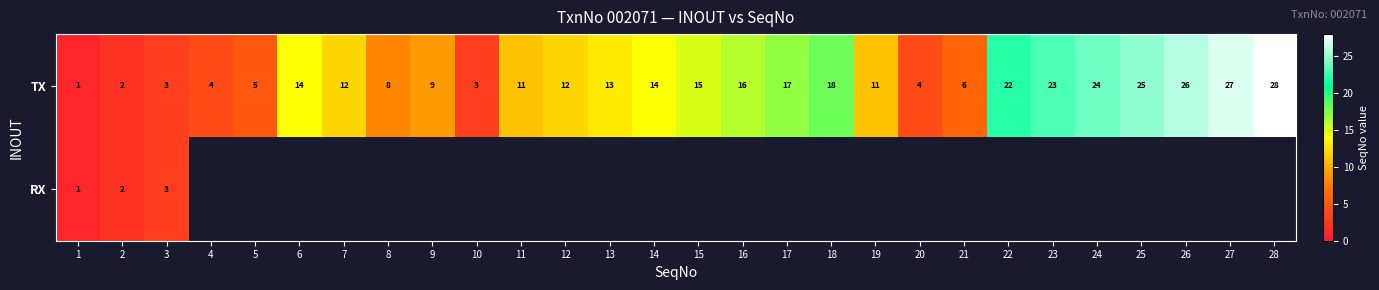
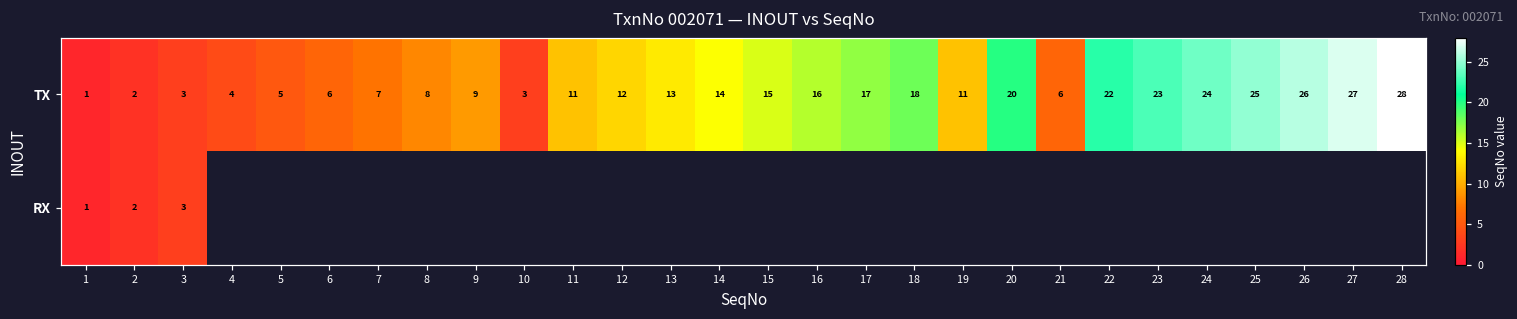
  {
    "TX": {
      "1": 1,
      "2": 2,
      "3": 3,
      "4": 4,
      "5": 5,
-     "6": 14,
-     "7": 12,
+     "6": 6,
+     "7": 7,
      "8": 8,
      "9": 9,
      "10": 3,
      "11": 11,
      "12": 12,
      "13": 13,
      "14": 14,
      "15": 15,
      "16": 16,
      "17": 17,
      "18": 18,
      "19": 11,
-     "20": 4,
+     "20": 20,
      "21": 6,
      "22": 22,
      "23": 23,
      "24": 24,
      "25": 25,
      "26": 26,
      "27": 27,
      "28": 28
    },
    "RX": {
      "1": 1,
      "2": 2,
      "3": 3
    }
  }
